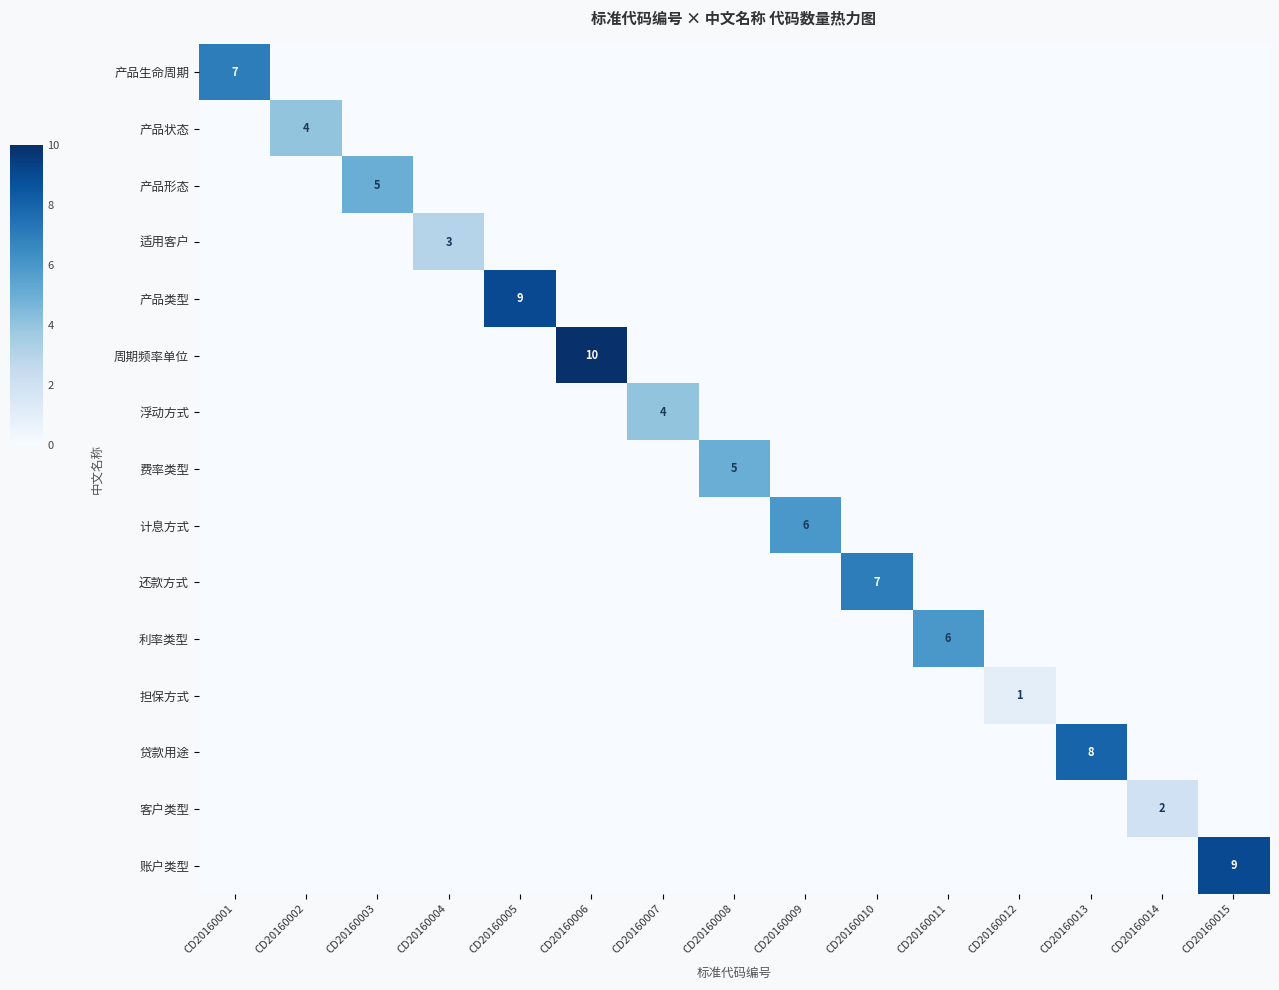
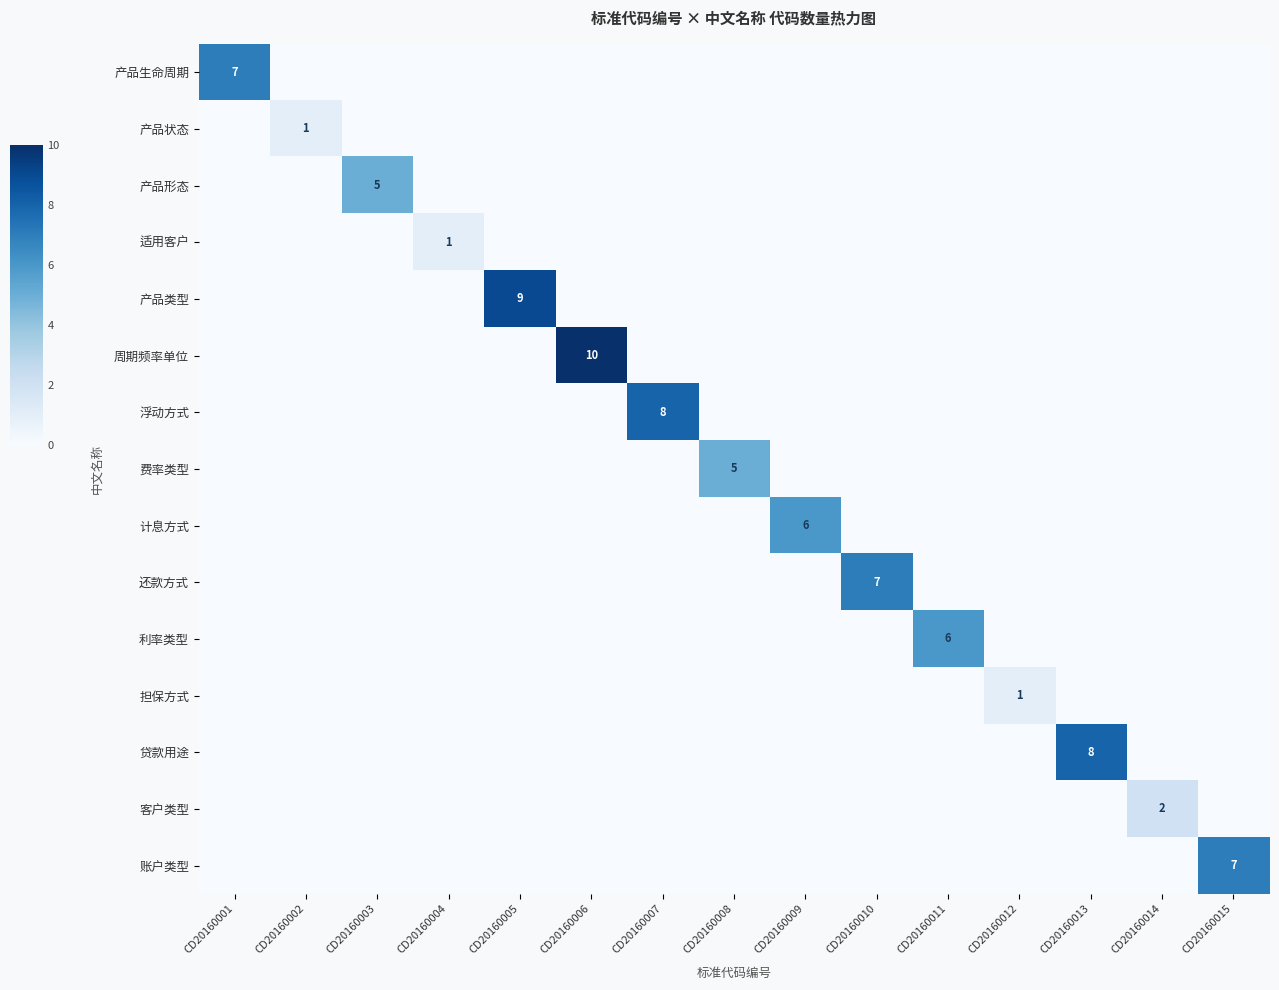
  {
    "产品生命周期": {
      "CD20160001": 7
    },
    "产品状态": {
-     "CD20160002": 4
+     "CD20160002": 1
    },
    "产品形态": {
      "CD20160003": 5
    },
    "适用客户": {
-     "CD20160004": 3
+     "CD20160004": 1
    },
    "产品类型": {
      "CD20160005": 9
    },
    "周期频率单位": {
      "CD20160006": 10
    },
    "浮动方式": {
-     "CD20160007": 4
+     "CD20160007": 8
    },
    "费率类型": {
      "CD20160008": 5
    },
    "计息方式": {
      "CD20160009": 6
    },
    "还款方式": {
      "CD20160010": 7
    },
    "利率类型": {
      "CD20160011": 6
    },
    "担保方式": {
      "CD20160012": 1
    },
    "贷款用途": {
      "CD20160013": 8
    },
    "客户类型": {
      "CD20160014": 2
    },
    "账户类型": {
-     "CD20160015": 9
+     "CD20160015": 7
    }
  }
